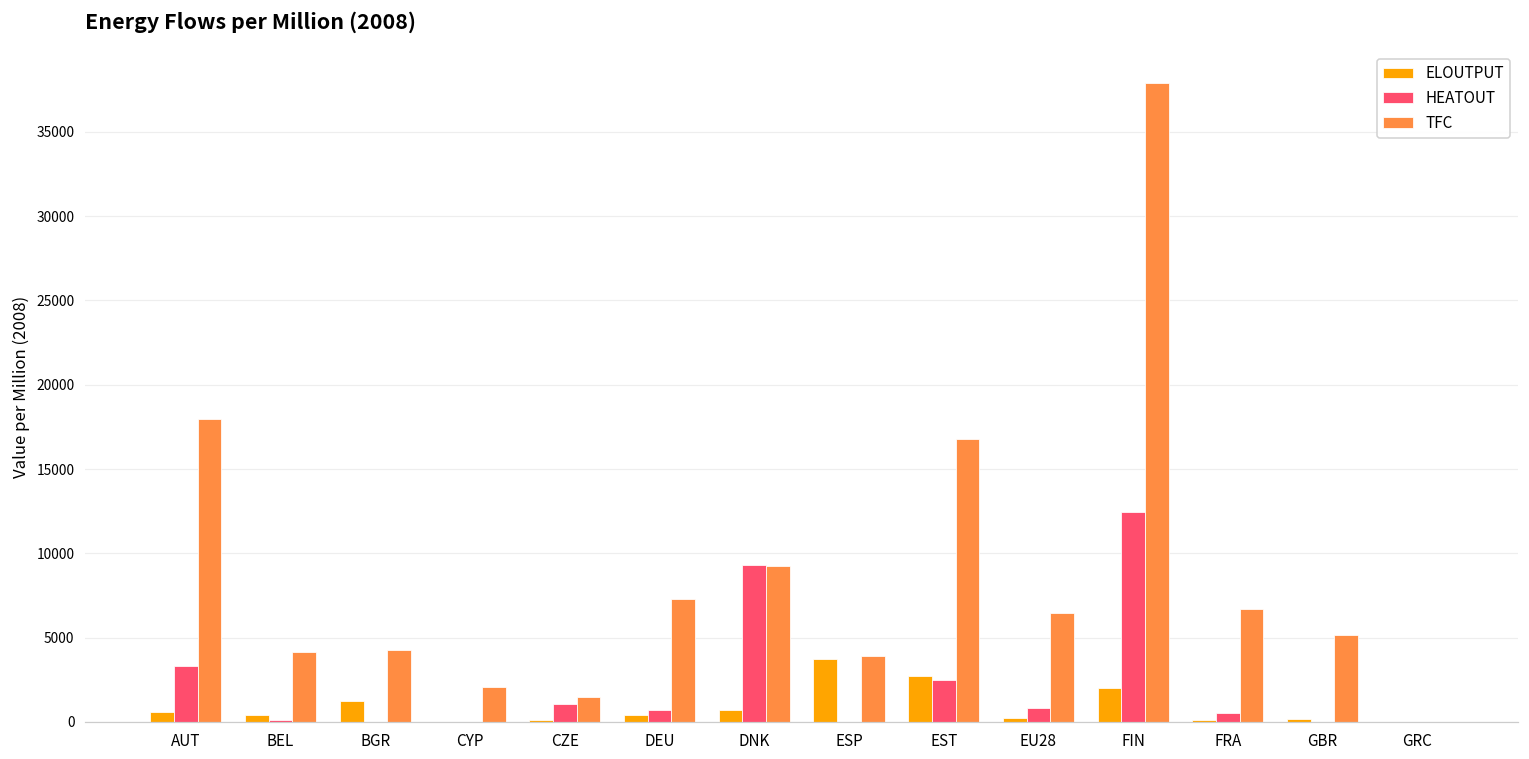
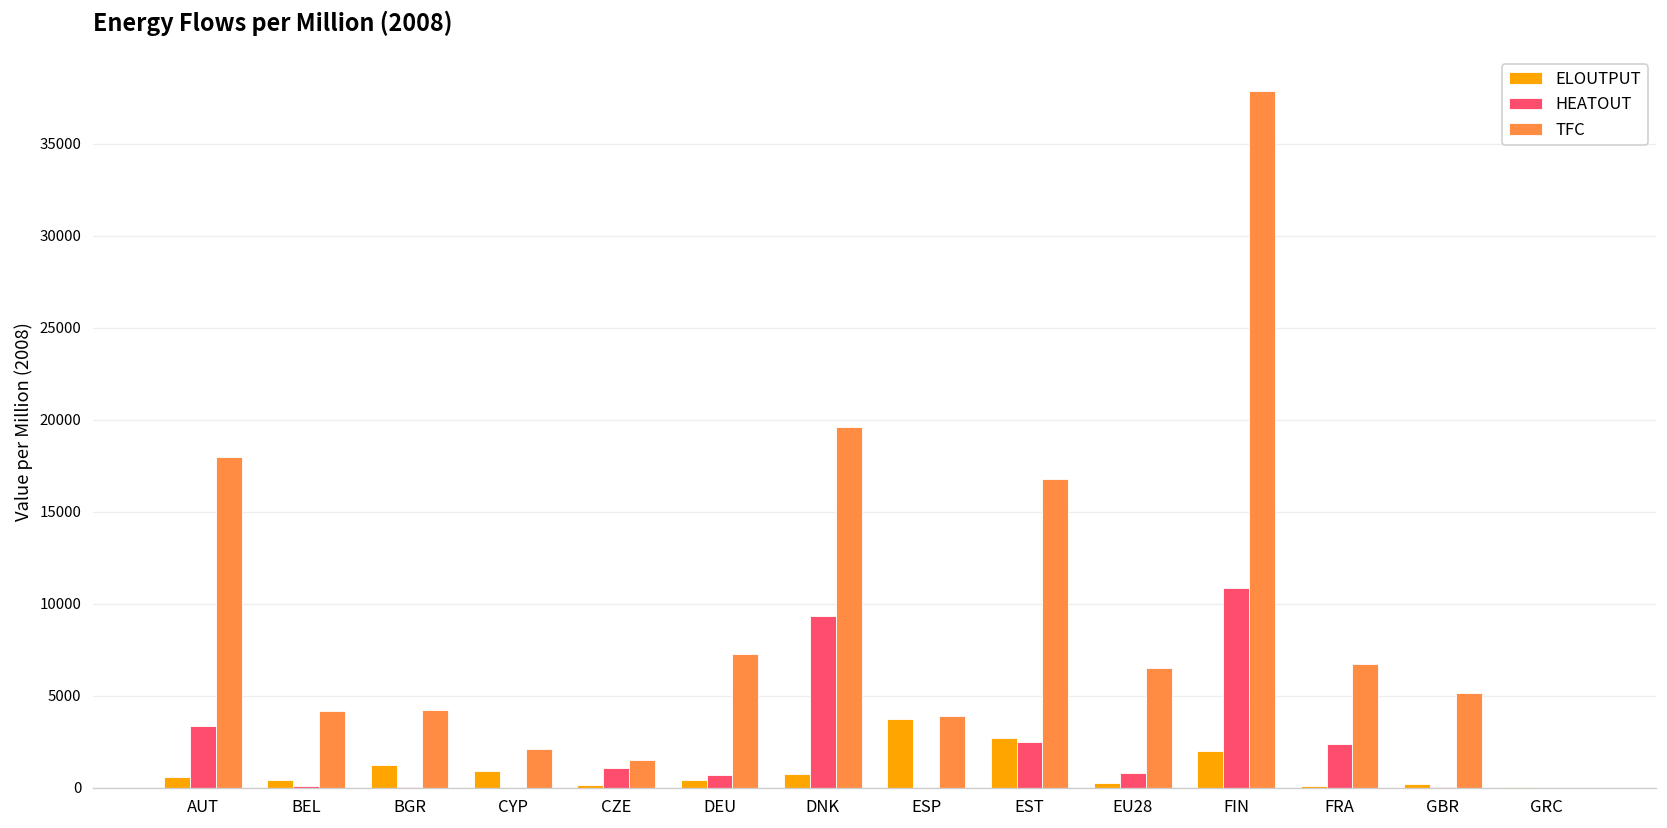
  {
    "ELOUTPUT": {
      "AUT": 600,
      "BEL": 400,
      "BGR": 1200,
-     "CYP": 0,
+     "CYP": 900,
      "DEU": 400,
      "DNK": 700,
      "ESP": 3700,
      "EST": 2700,
      "EU28": 200,
      "FIN": 2000,
      "GBR": 200
    },
    "HEATOUT": {
      "AUT": 3300,
      "CYP": 0,
      "CZE": 1100,
      "DEU": 700,
      "DNK": 9300,
      "ESP": 0,
      "EST": 2500,
      "EU28": 800,
-     "FIN": 12500,
-     "FRA": 500,
+     "FIN": 10800,
+     "FRA": 2400,
      "GRC": 0
    },
    "TFC": {
      "AUT": 18000,
      "BEL": 4200,
      "BGR": 4200,
      "CYP": 2100,
      "CZE": 1500,
      "DEU": 7300,
-     "DNK": 9200,
+     "DNK": 19600,
      "ESP": 3900,
      "EST": 16800,
      "EU28": 6500,
      "FIN": 37900,
      "FRA": 6700,
      "GBR": 5100,
      "GRC": 0
    }
  }
